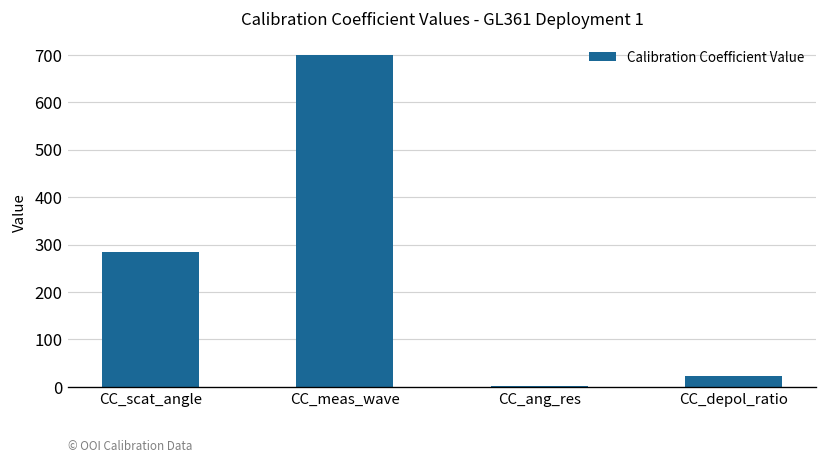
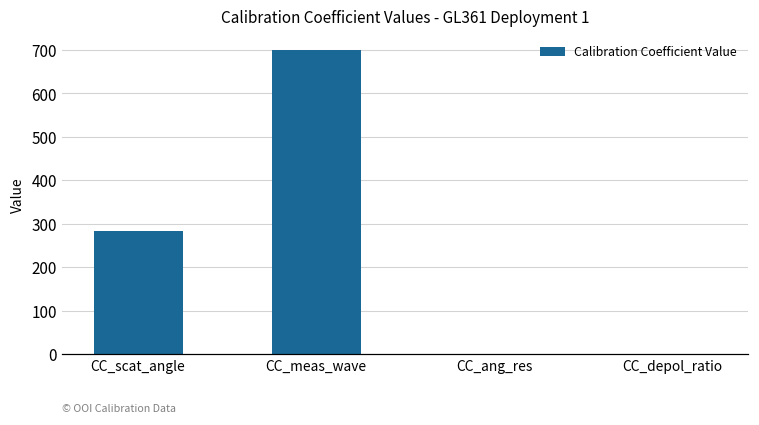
  {
    "CC_scat_angle": 280,
    "CC_meas_wave": 700,
-   "CC_depol_ratio": 20
+   "CC_depol_ratio": 0
  }
